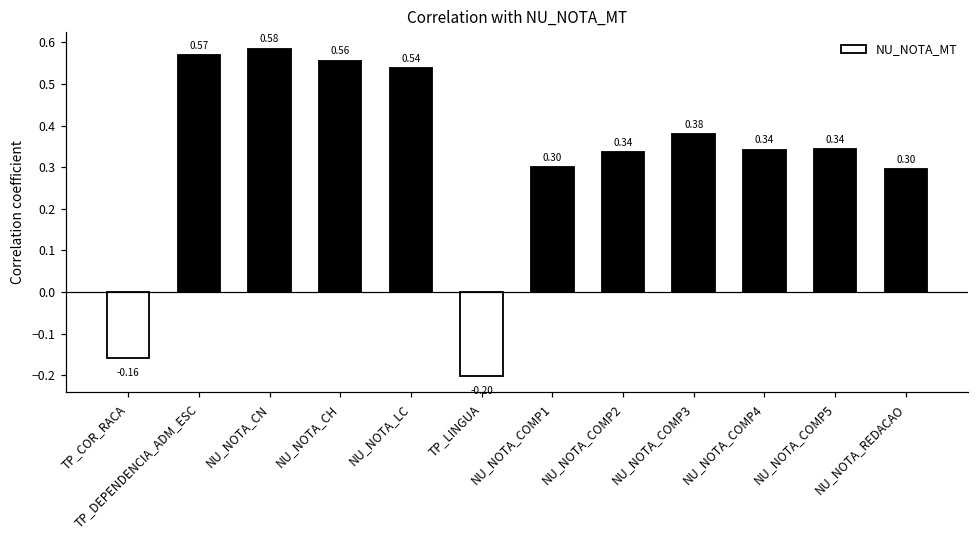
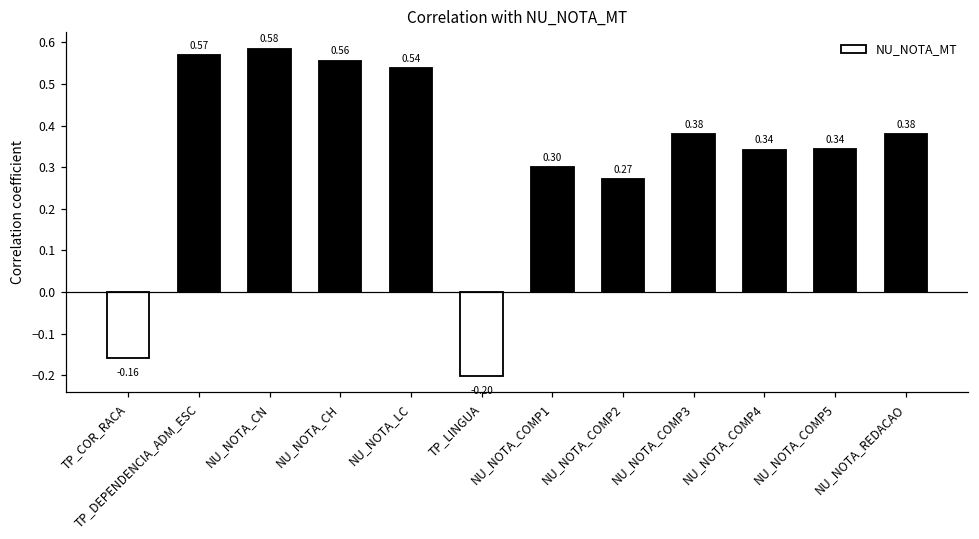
  {
    "TP_COR_RACA": -0.16,
    "TP_DEPENDENCIA_ADM_ESC": 0.57,
    "NU_NOTA_CN": 0.58,
    "NU_NOTA_CH": 0.56,
    "NU_NOTA_LC": 0.54,
    "TP_LINGUA": -0.20,
    "NU_NOTA_COMP1": 0.30,
-   "NU_NOTA_COMP2": 0.34,
+   "NU_NOTA_COMP2": 0.27,
    "NU_NOTA_COMP3": 0.38,
    "NU_NOTA_COMP4": 0.34,
    "NU_NOTA_COMP5": 0.34,
-   "NU_NOTA_REDACAO": 0.30
+   "NU_NOTA_REDACAO": 0.38
  }
